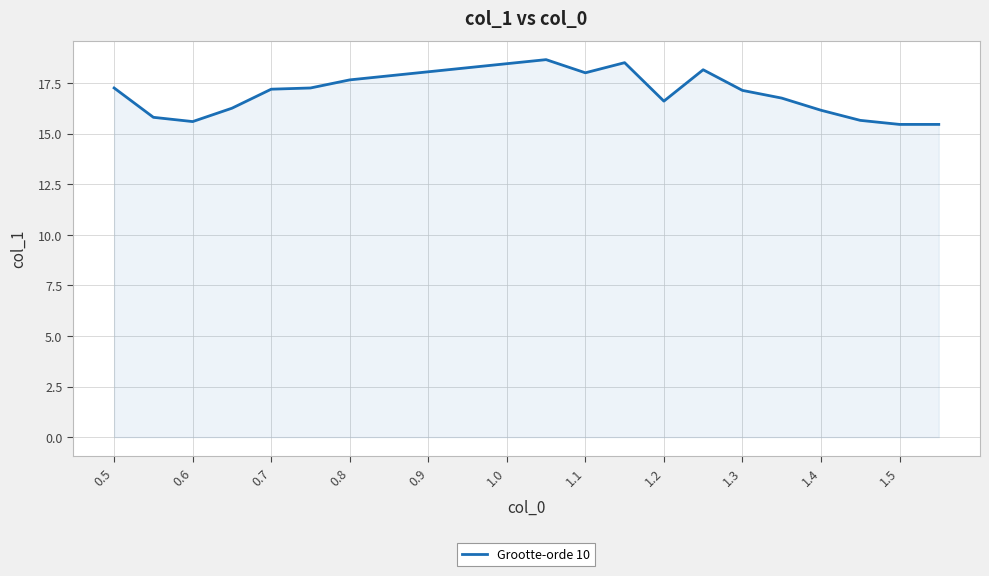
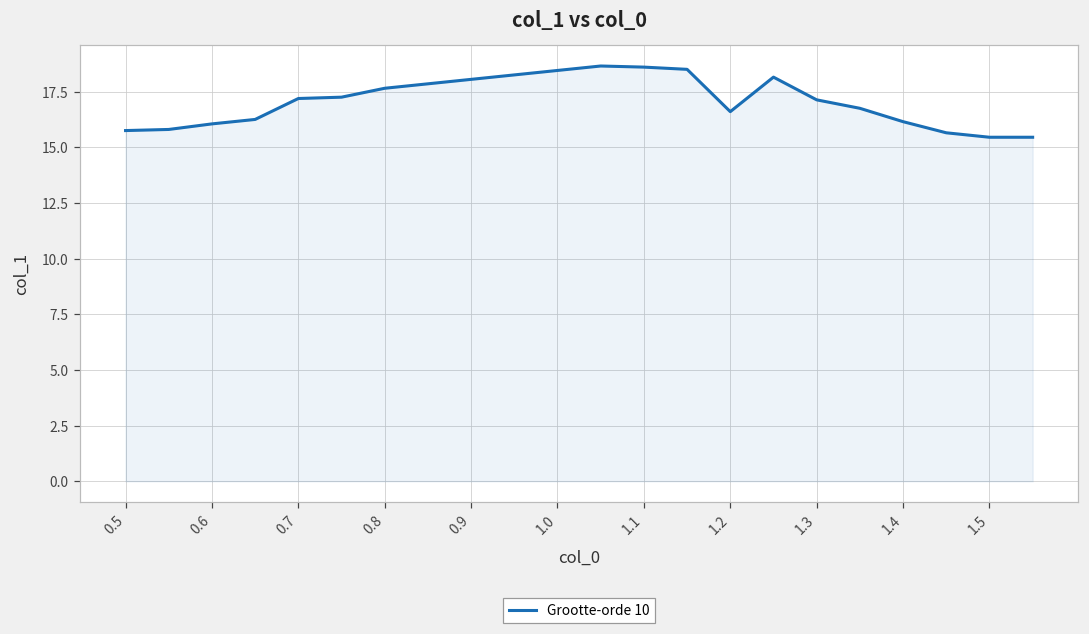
  {
-   "0.5": 17.3,
-   "0.6": 15.6,
+   "0.5": 15.8,
+   "0.6": 16.1,
    "0.7": 17.2,
    "0.8": 17.7,
    "0.9": 18.1,
    "1.0": 18.5,
-   "1.1": 18.0,
+   "1.1": 18.6,
    "1.2": 16.6,
    "1.3": 17.1,
    "1.4": 16.2,
    "1.5": 15.5
  }
